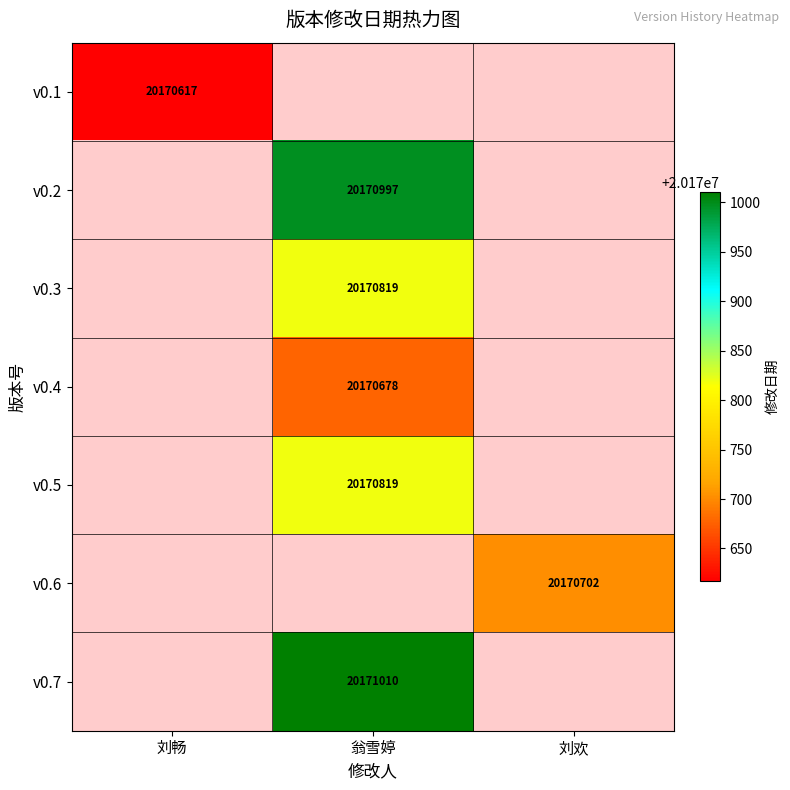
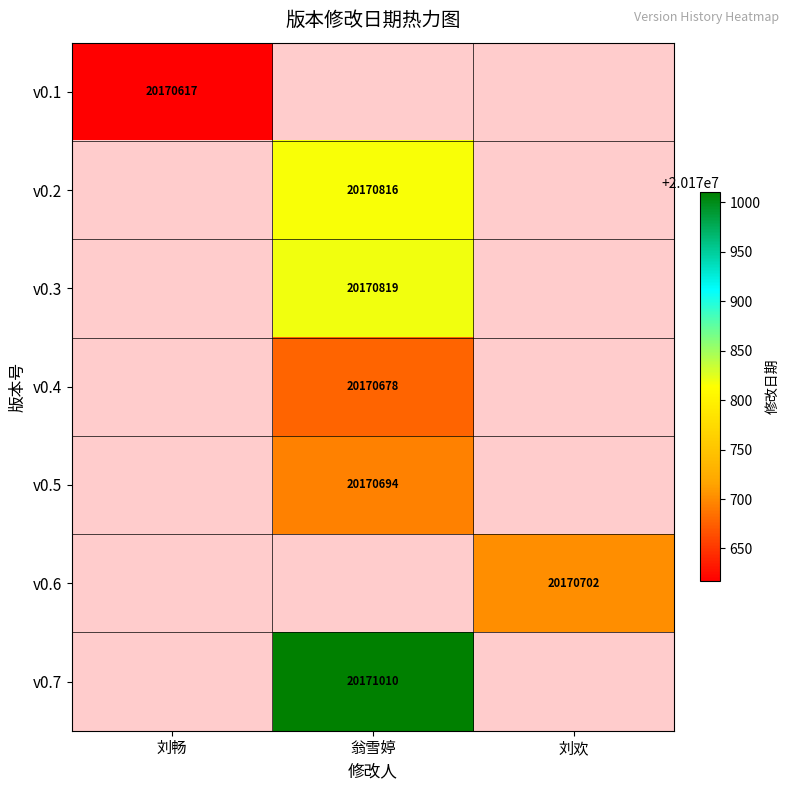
  {
    "v0.1": {
      "刘畅": 20170617
    },
    "v0.2": {
-     "翁雪婷": 20170997
+     "翁雪婷": 20170816
    },
    "v0.3": {
      "翁雪婷": 20170819
    },
    "v0.4": {
      "翁雪婷": 20170678
    },
    "v0.5": {
-     "翁雪婷": 20170819
+     "翁雪婷": 20170694
    },
    "v0.6": {
      "刘欢": 20170702
    },
    "v0.7": {
      "翁雪婷": 20171010
    }
  }
